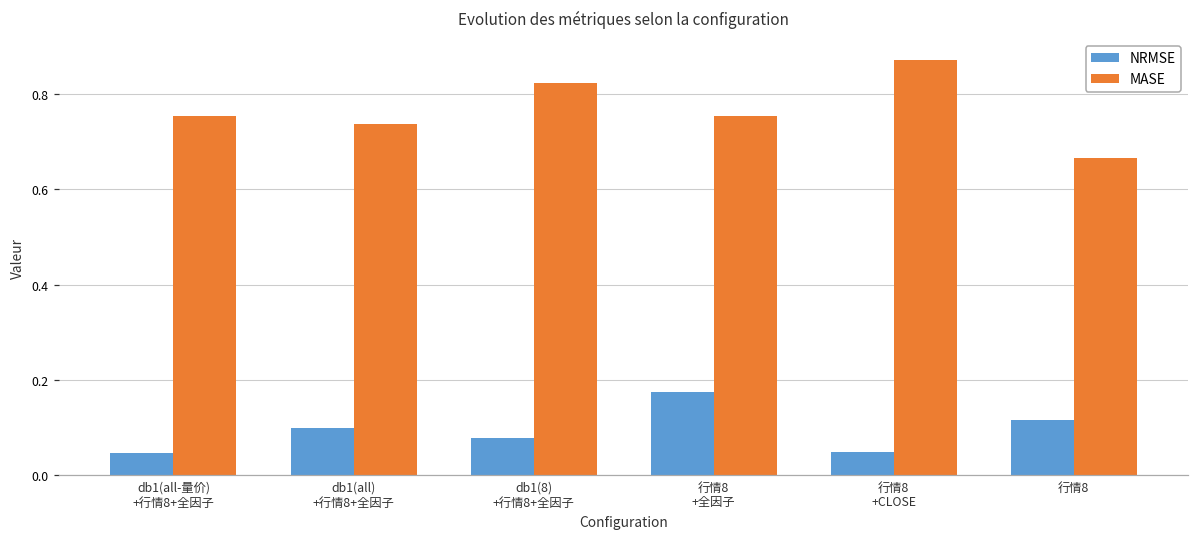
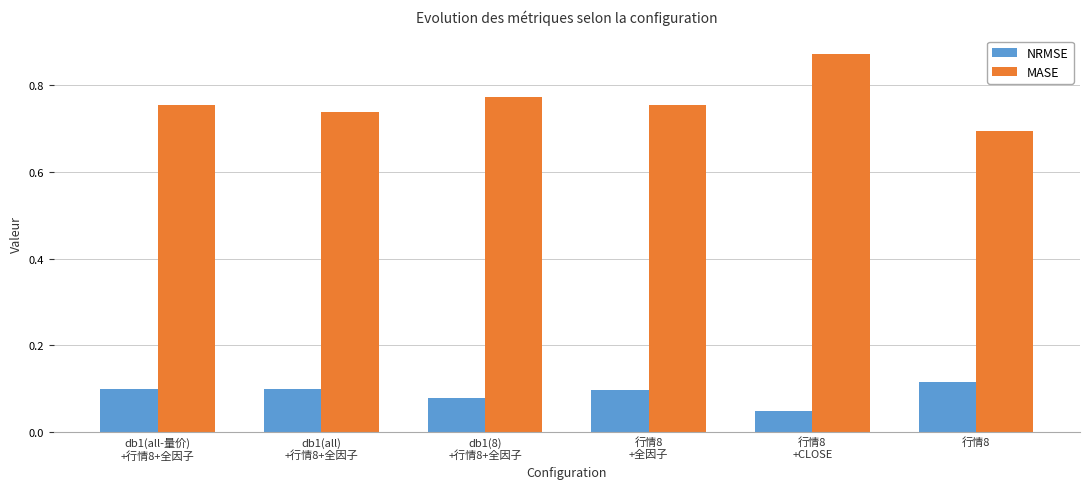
  {
    "NRMSE": {
-     "db1(all-量价) +行情8+全因子": 0.05,
+     "db1(all-量价) +行情8+全因子": 0.10,
      "db1(all) +行情8+全因子": 0.10,
      "db1(8) +行情8+全因子": 0.08,
-     "行情8 +全因子": 0.18,
+     "行情8 +全因子": 0.10,
      "行情8 +CLOSE": 0.05,
      "行情8": 0.12
    },
    "MASE": {
      "db1(all-量价) +行情8+全因子": 0.75,
      "db1(all) +行情8+全因子": 0.74,
-     "db1(8) +行情8+全因子": 0.82,
+     "db1(8) +行情8+全因子": 0.77,
      "行情8 +全因子": 0.75,
      "行情8 +CLOSE": 0.87,
-     "行情8": 0.67
+     "行情8": 0.70
    }
  }
